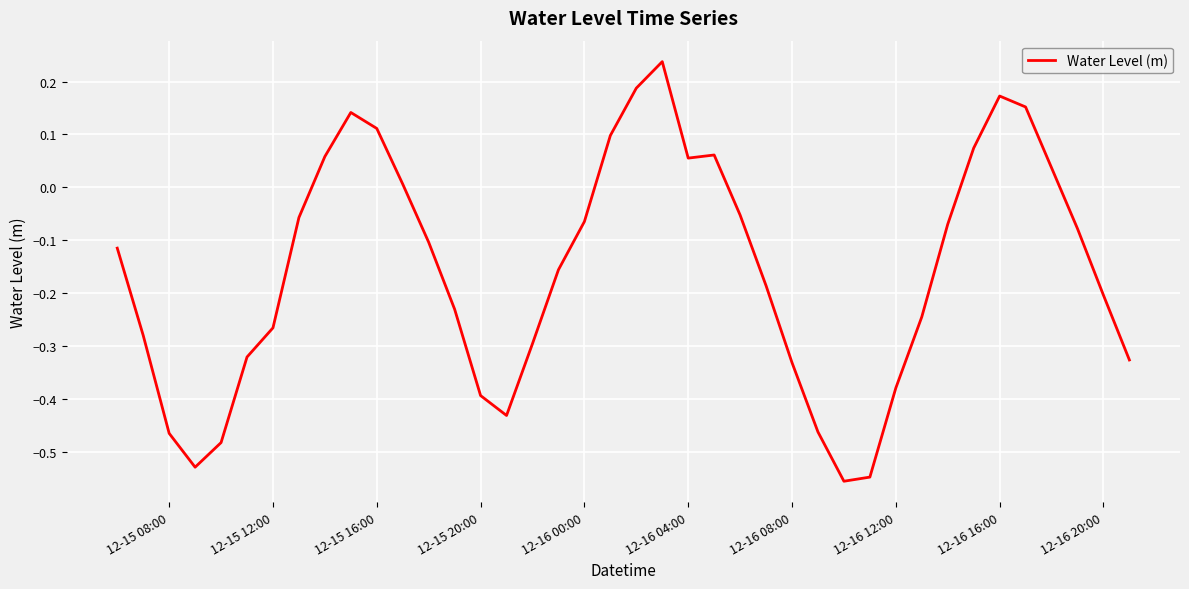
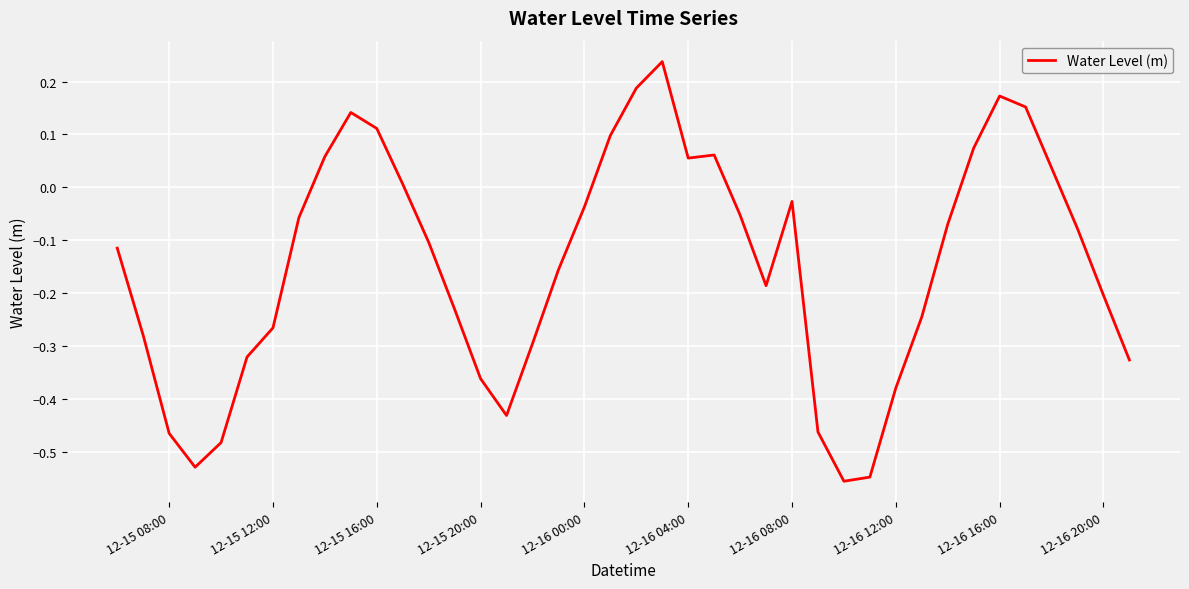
  {
    "12-15 08:00": -0.47,
    "12-15 12:00": -0.27,
    "12-15 16:00": 0.11,
-   "12-15 20:00": -0.39,
-   "12-16 00:00": -0.06,
+   "12-15 20:00": -0.36,
+   "12-16 00:00": -0.04,
    "12-16 04:00": 0.06,
-   "12-16 08:00": -0.33,
+   "12-16 08:00": -0.03,
    "12-16 12:00": -0.38,
    "12-16 16:00": 0.17,
    "12-16 20:00": -0.20
  }
